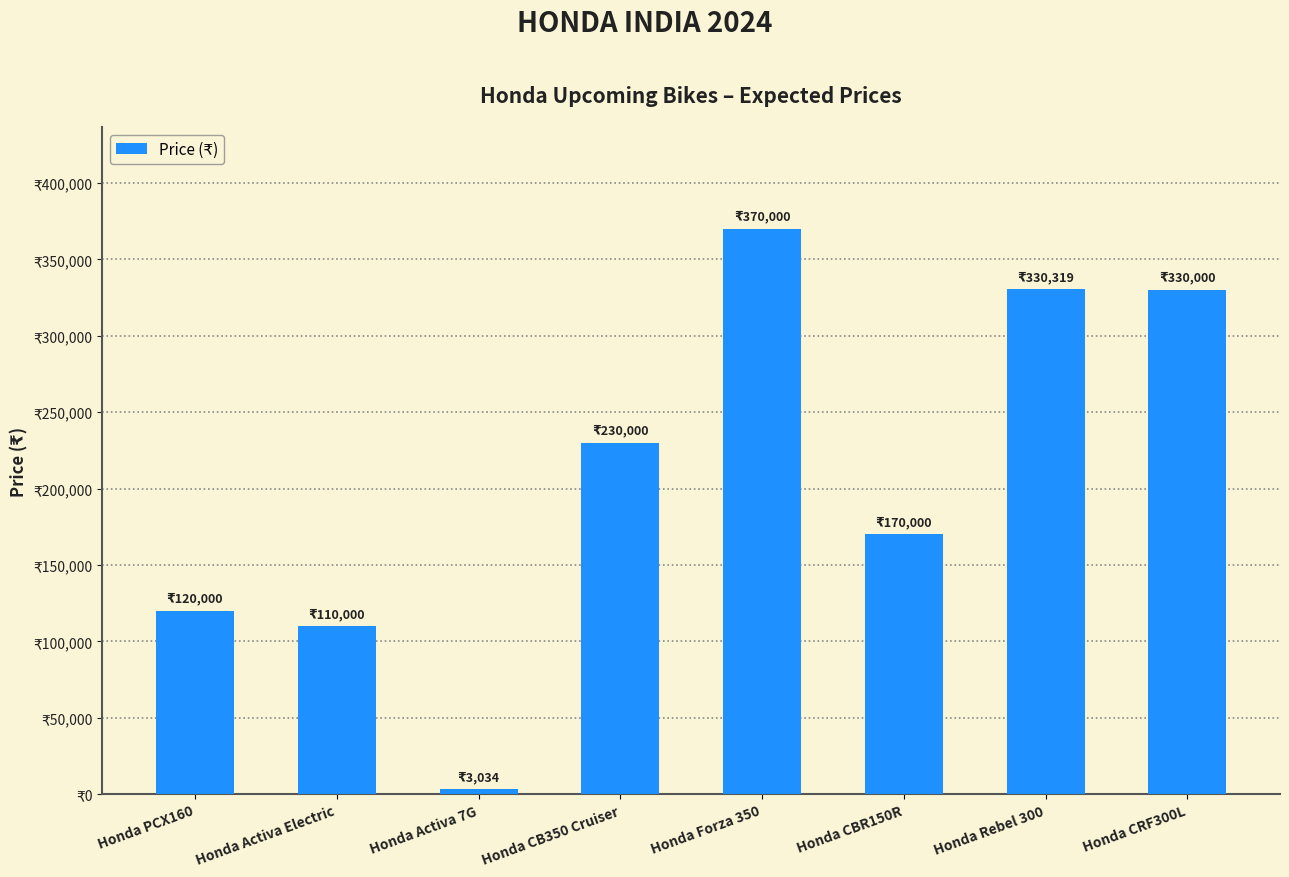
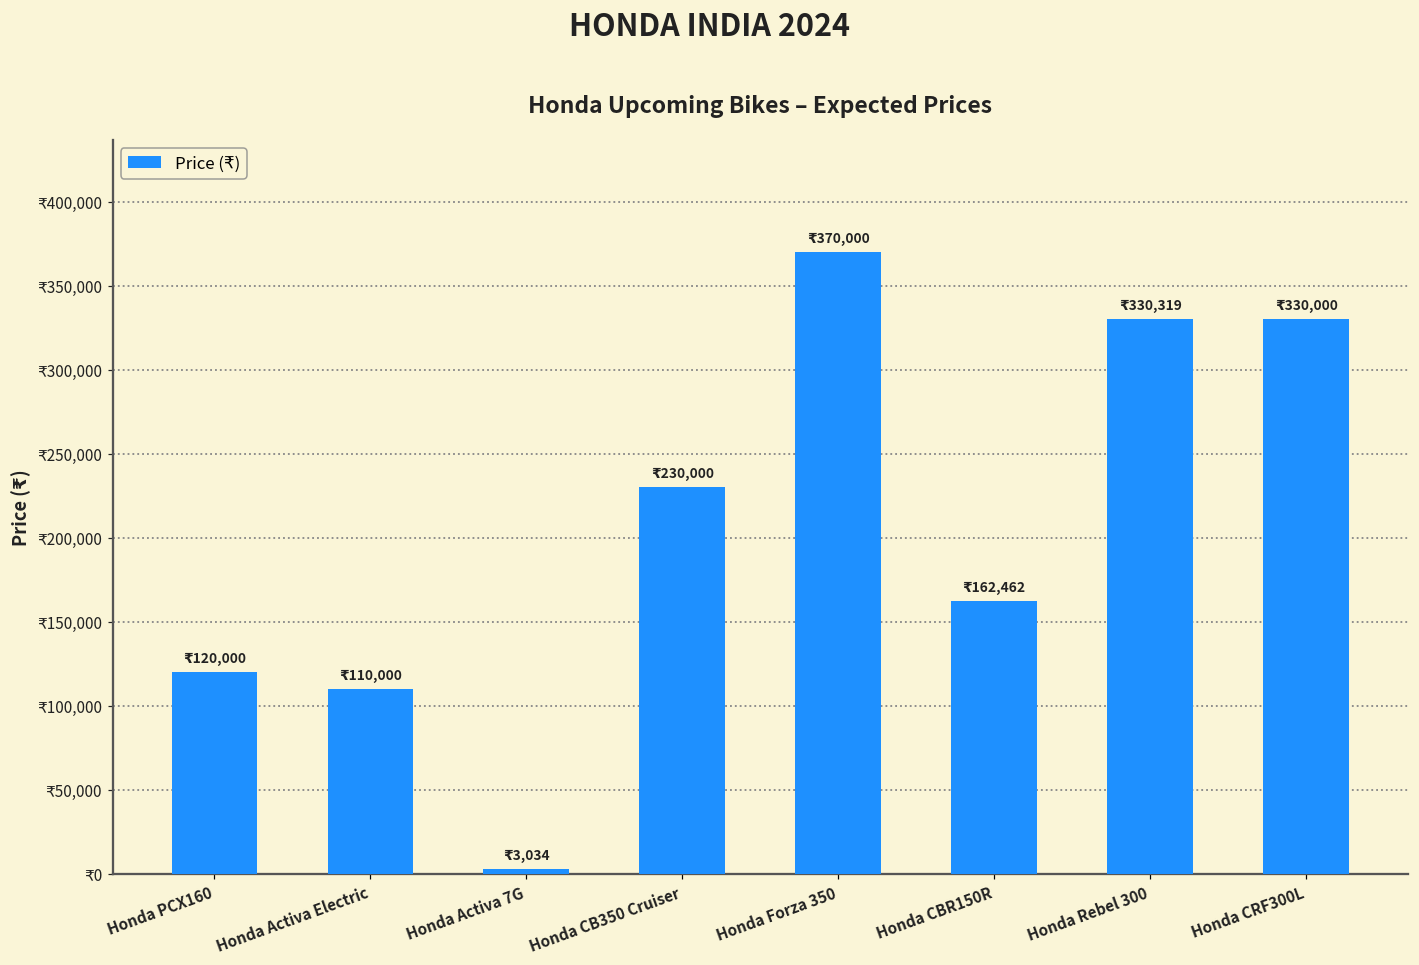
  {
    "Honda PCX160": "120,000",
    "Honda Activa Electric": "110,000",
    "Honda Activa 7G": "3,034",
    "Honda CB350 Cruiser": "230,000",
    "Honda Forza 350": "370,000",
-   "Honda CBR150R": "170,000",
+   "Honda CBR150R": "162,462",
    "Honda Rebel 300": "330,319",
    "Honda CRF300L": "330,000"
  }
